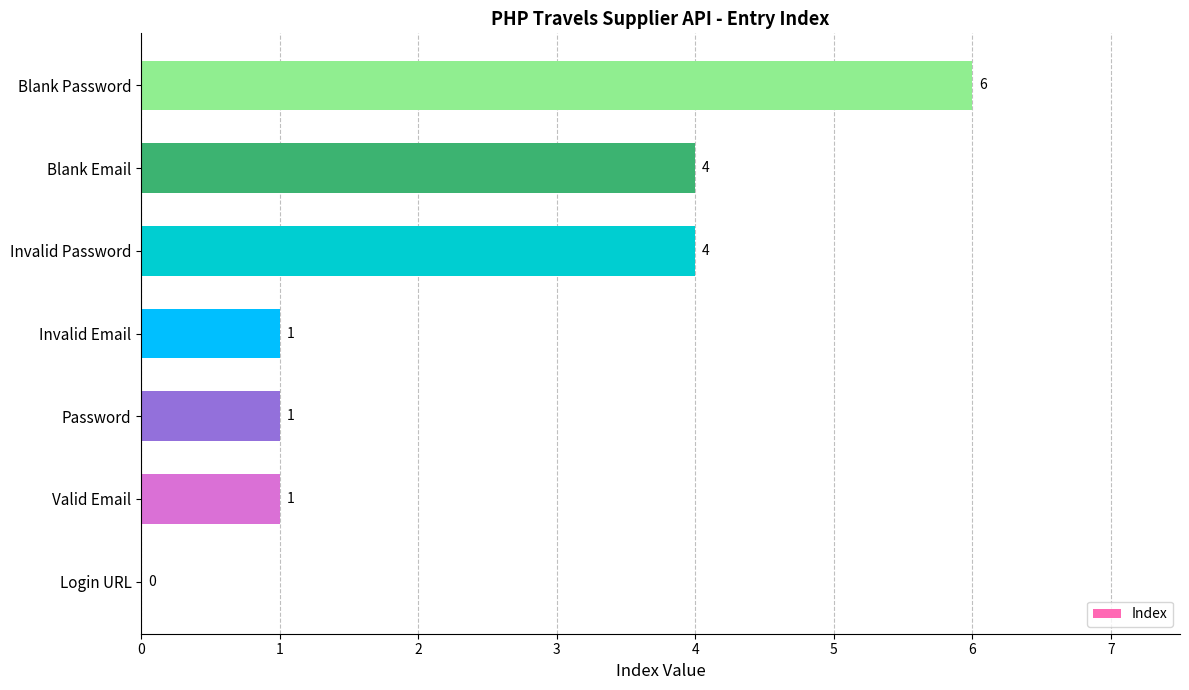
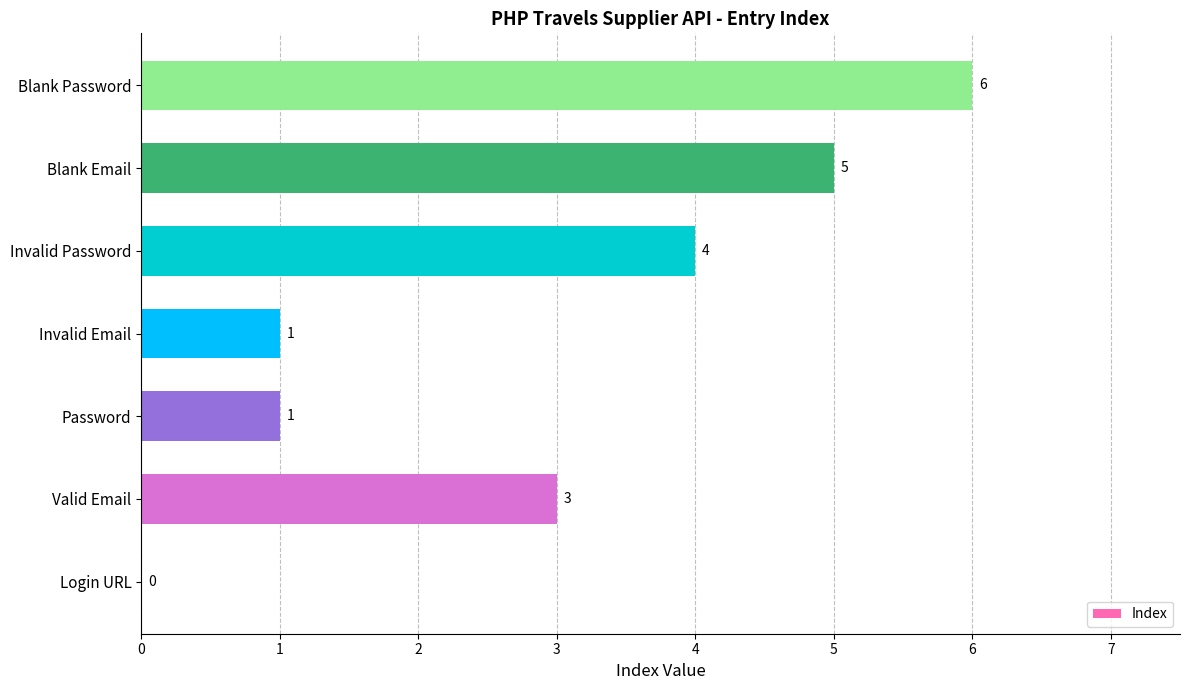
  {
    "Blank Password": 6,
-   "Blank Email": 4,
+   "Blank Email": 5,
    "Invalid Password": 4,
    "Invalid Email": 1,
    "Password": 1,
-   "Valid Email": 1,
+   "Valid Email": 3,
    "Login URL": 0
  }
